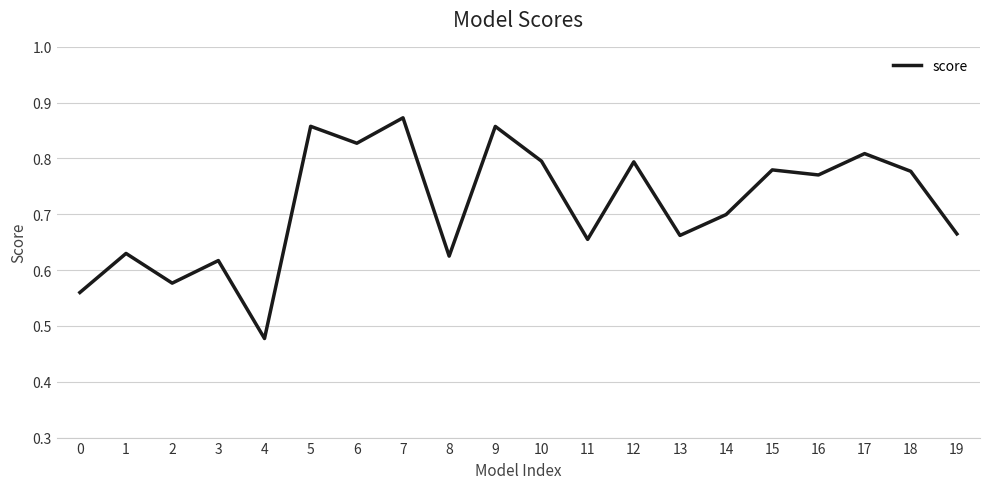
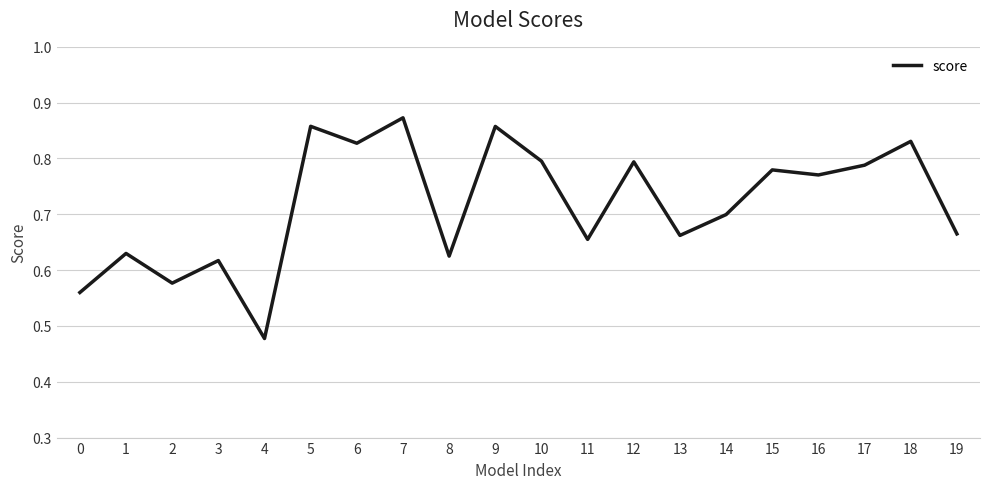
  {
    "0": 0.56,
    "1": 0.63,
    "2": 0.58,
    "3": 0.62,
    "4": 0.48,
    "5": 0.86,
    "6": 0.83,
    "7": 0.87,
    "8": 0.63,
    "9": 0.86,
    "10": 0.80,
    "11": 0.66,
    "12": 0.79,
    "13": 0.66,
    "14": 0.70,
    "15": 0.78,
    "16": 0.77,
-   "17": 0.81,
-   "18": 0.78,
+   "17": 0.79,
+   "18": 0.83,
    "19": 0.66
  }
